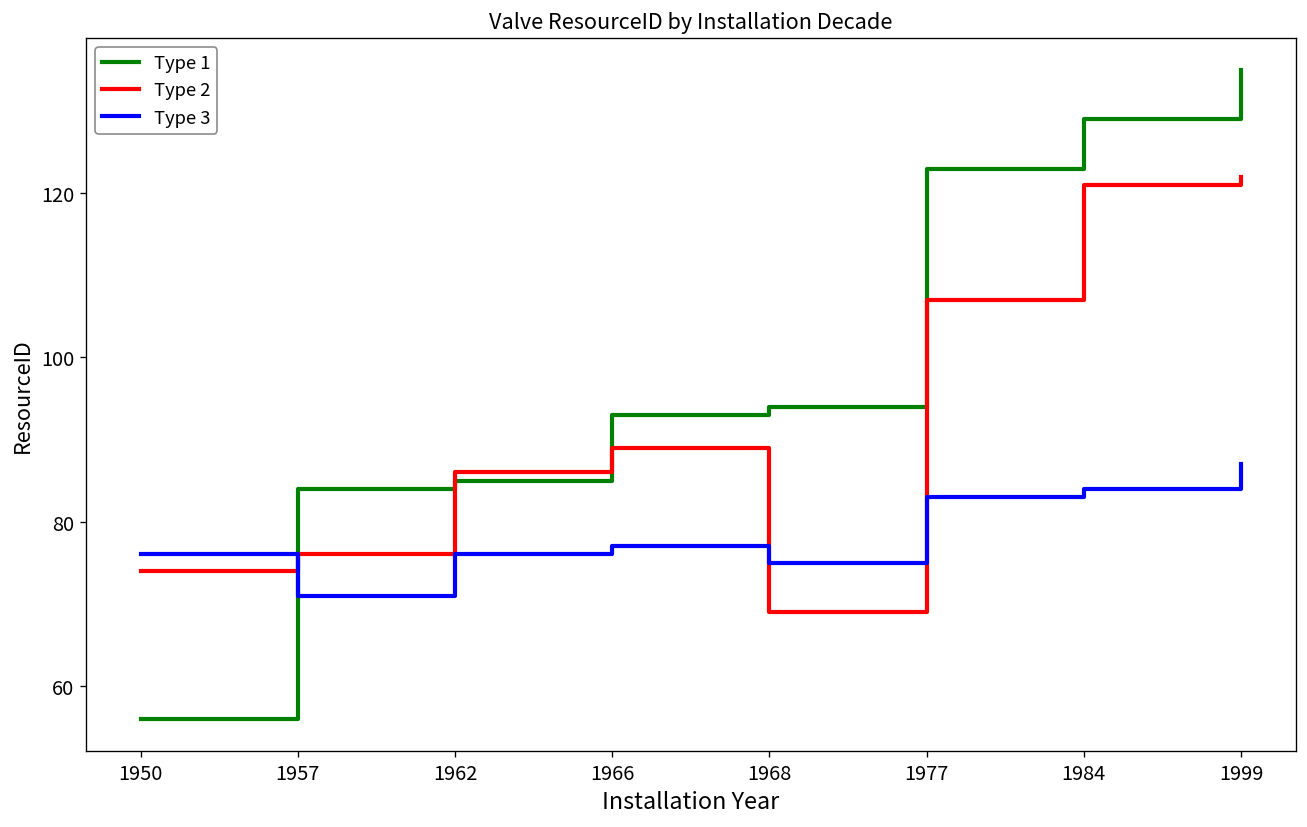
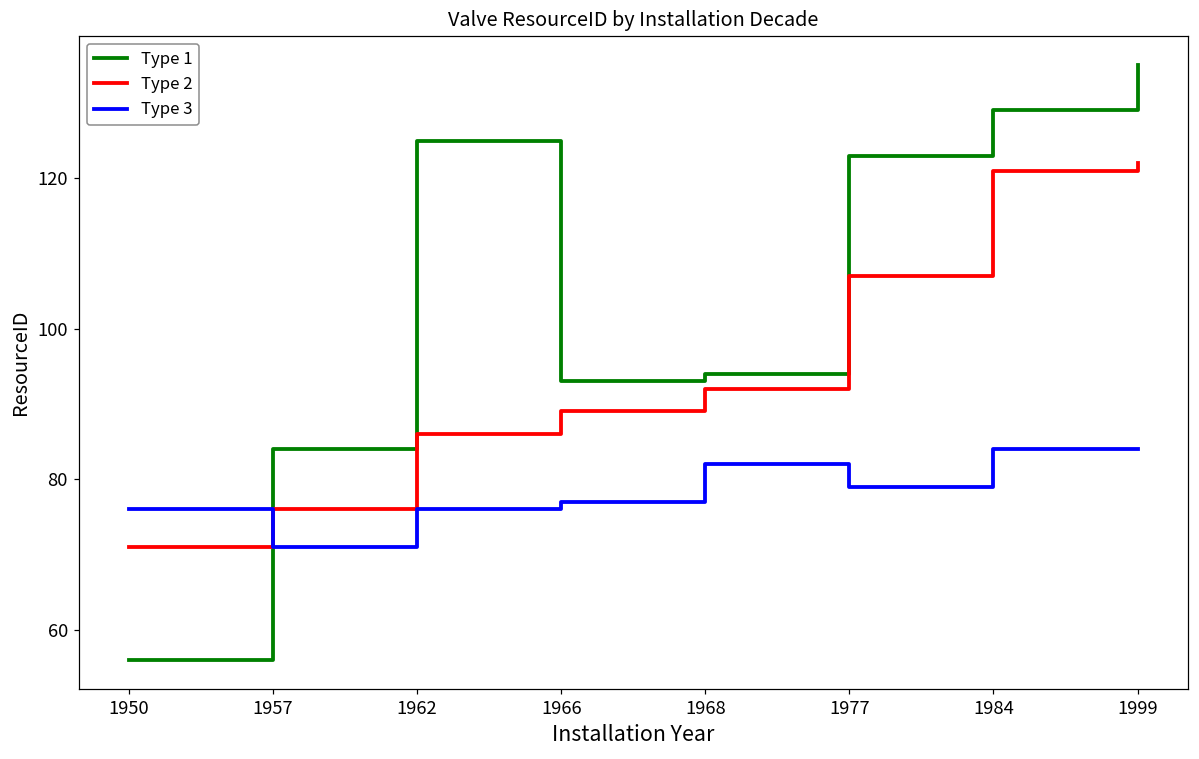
  {
    "Type 1": {
      "1950": 56,
      "1957": 84,
-     "1962": 85,
+     "1962": 125,
      "1966": 93,
      "1968": 94,
      "1977": 123,
      "1984": 129,
      "1999": 135
    },
    "Type 2": {
-     "1950": 74,
+     "1950": 71,
      "1957": 76,
      "1962": 86,
      "1966": 89,
-     "1968": 69,
+     "1968": 92,
      "1977": 107,
      "1984": 121,
      "1999": 122
    },
    "Type 3": {
      "1950": 76,
      "1957": 71,
      "1962": 76,
      "1966": 77,
-     "1968": 75,
-     "1977": 83,
+     "1968": 82,
+     "1977": 79,
      "1984": 84,
-     "1999": 87
+     "1999": 84
    }
  }
